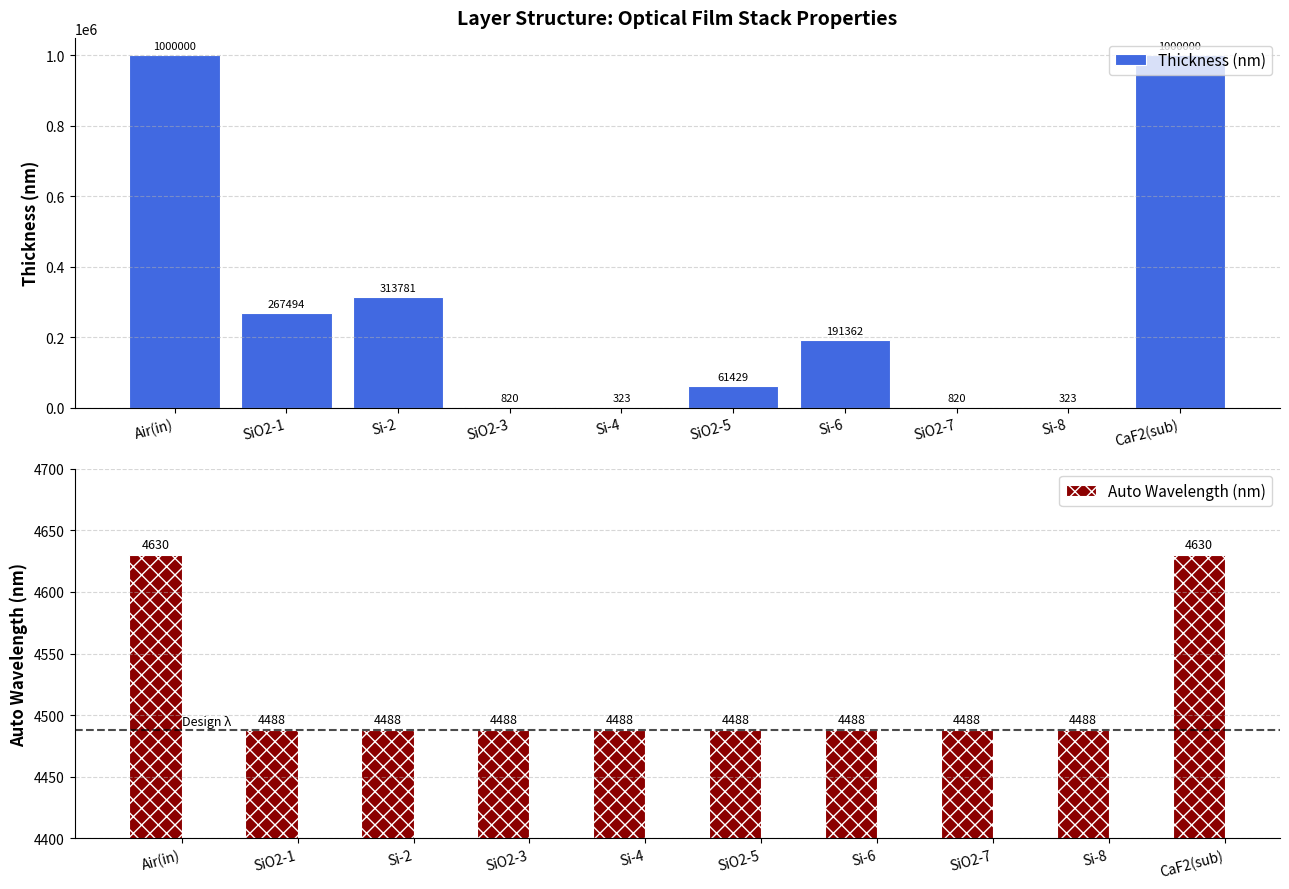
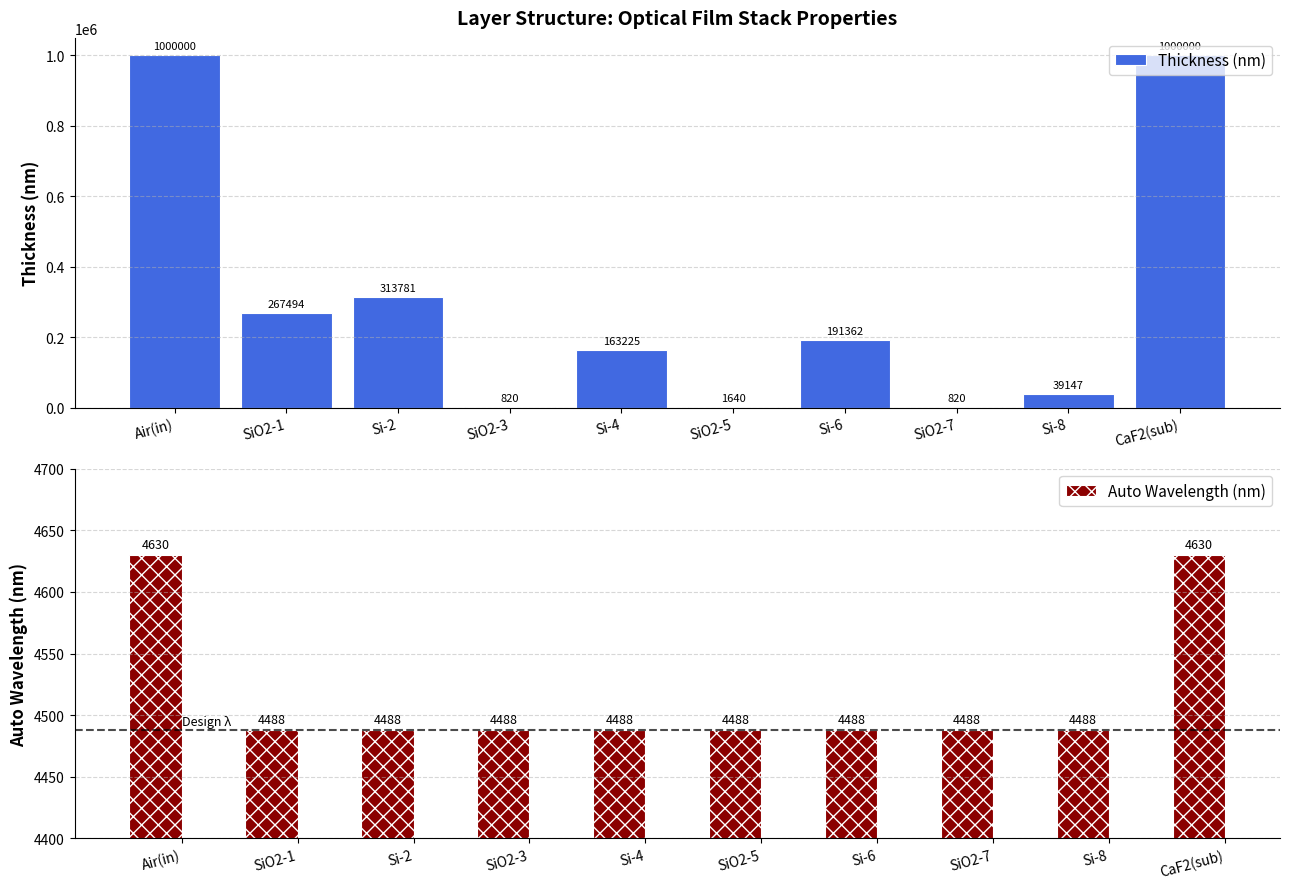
  {
    "Layer Structure: Optical Film Stack Properties": {
      "Air(in)": 1000000,
      "SiO2-1": 267494,
      "Si-2": 313781,
      "SiO2-3": 820,
-     "Si-4": 323,
-     "SiO2-5": 61429,
+     "Si-4": 163225,
+     "SiO2-5": 1640,
      "Si-6": 191362,
      "SiO2-7": 820,
-     "Si-8": 323
+     "Si-8": 39147
    }
  }
